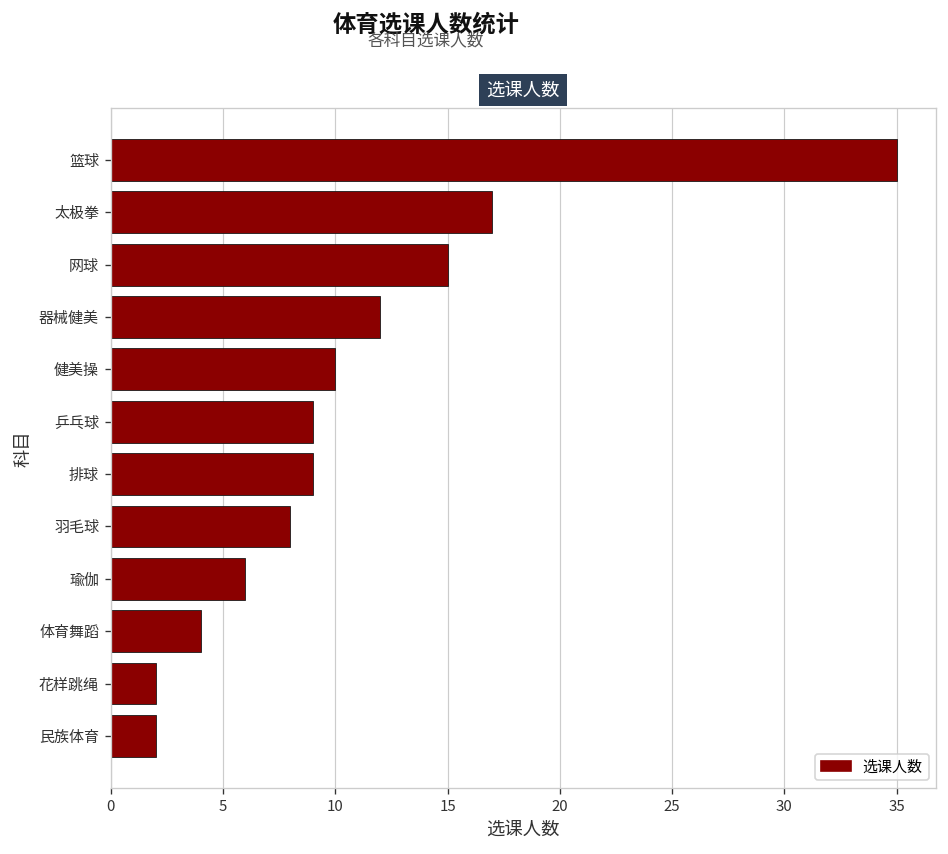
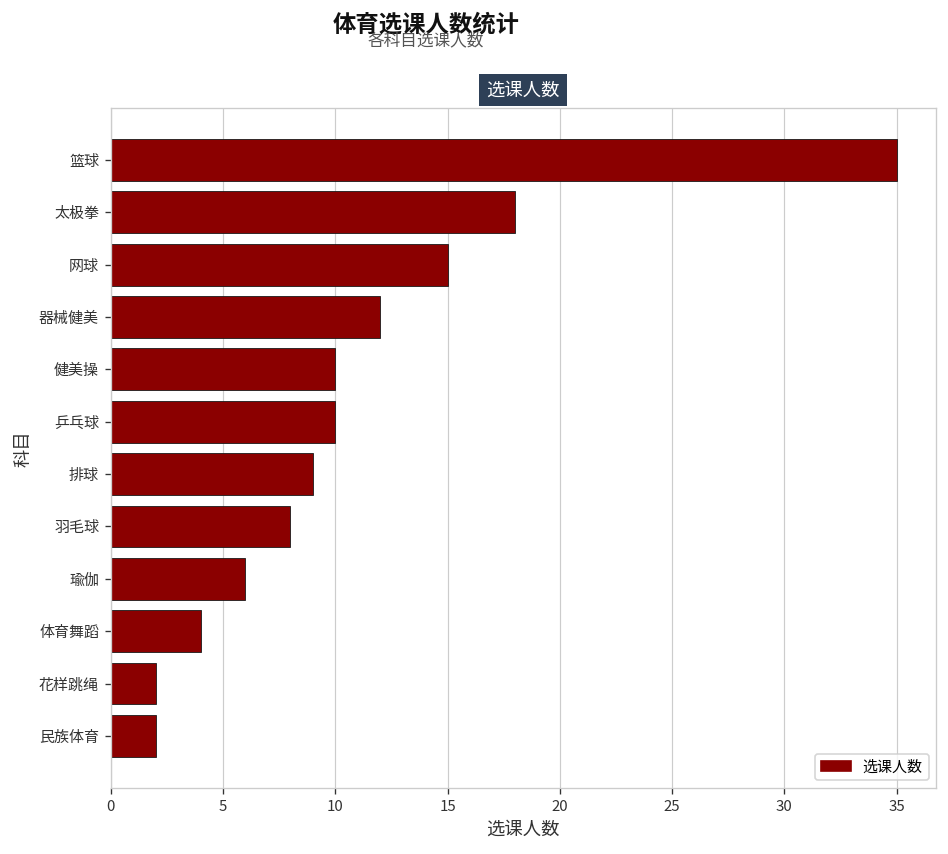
  {
    "篮球": 35,
-   "太极拳": 17,
+   "太极拳": 18,
    "网球": 15,
    "器械健美": 12,
    "健美操": 10,
-   "乒乓球": 9,
+   "乒乓球": 10,
    "排球": 9,
    "羽毛球": 8,
    "瑜伽": 6,
    "体育舞蹈": 4,
    "花样跳绳": 2,
    "民族体育": 2
  }
